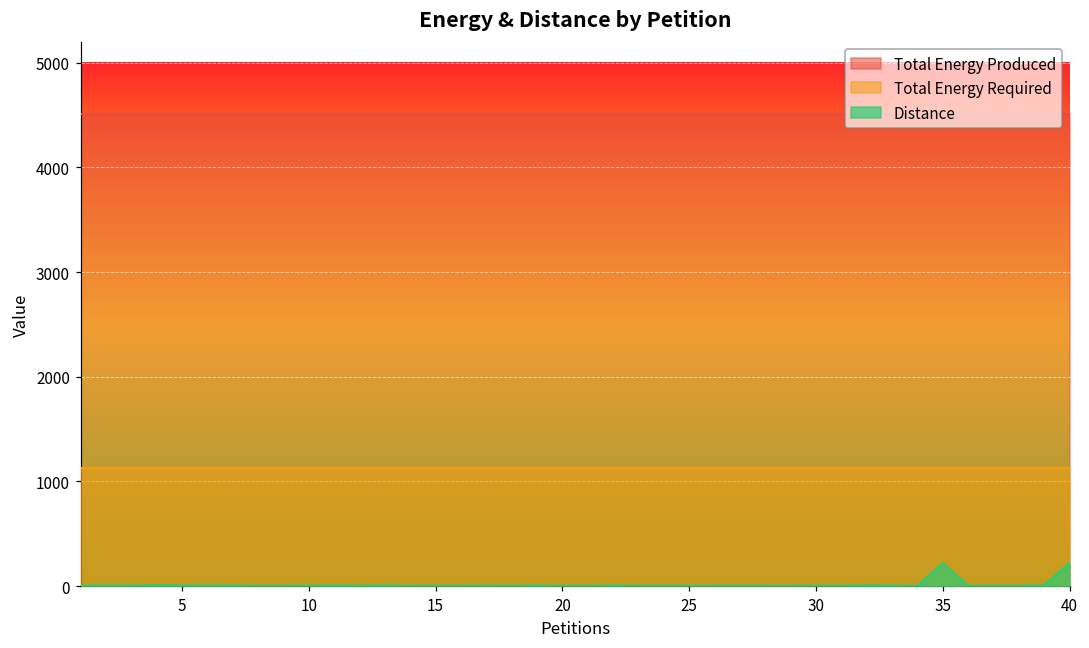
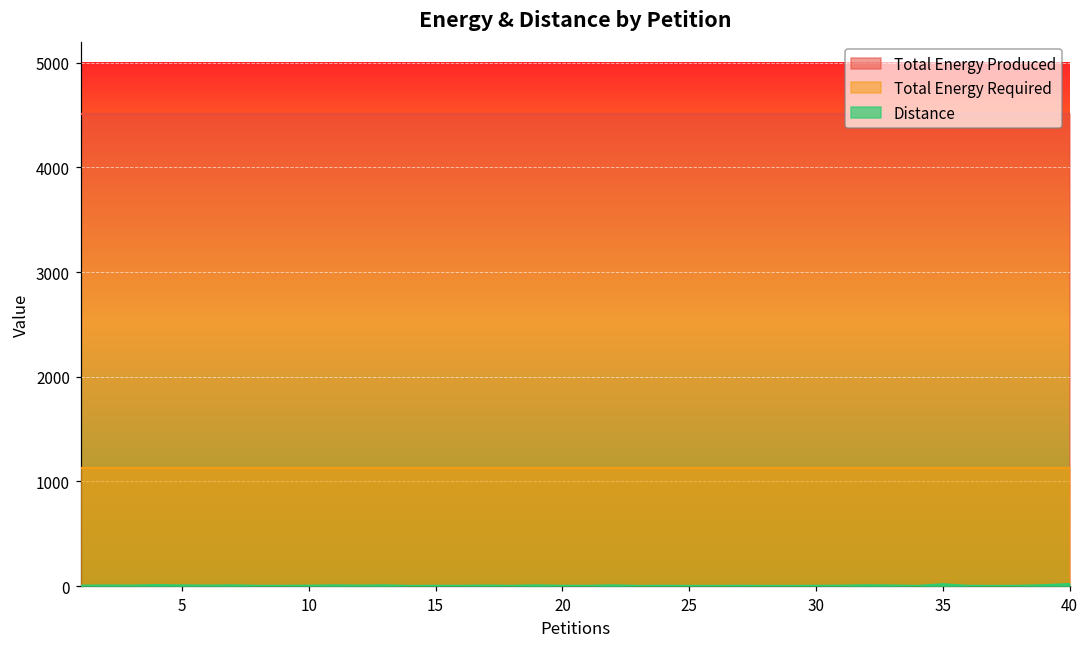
  {
    "Total Energy Produced": {
      "5": 4500,
      "10": 4500,
      "15": 4500,
      "20": 4500,
      "25": 4500,
      "30": 4500,
      "40": 4500
    },
    "Total Energy Required": {
      "5": 1100,
      "10": 1100,
      "15": 1100,
      "20": 1100,
      "25": 1100,
      "30": 1100,
      "35": 1100,
      "40": 1100
    },
    "Distance": {
      "5": 0,
      "10": 0,
      "15": 0,
      "20": 0,
      "25": 0,
      "30": 0,
-     "35": 200,
-     "40": 200
+     "35": 0,
+     "40": 0
    }
  }
